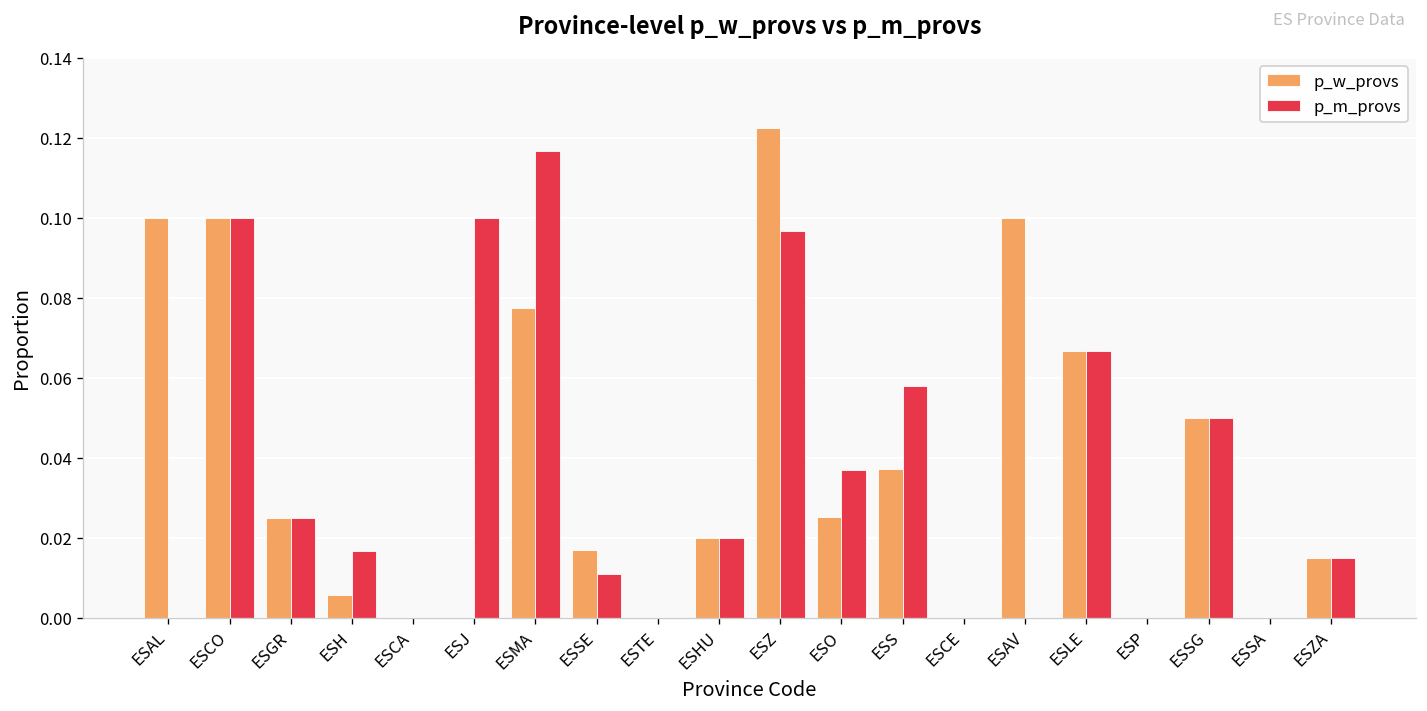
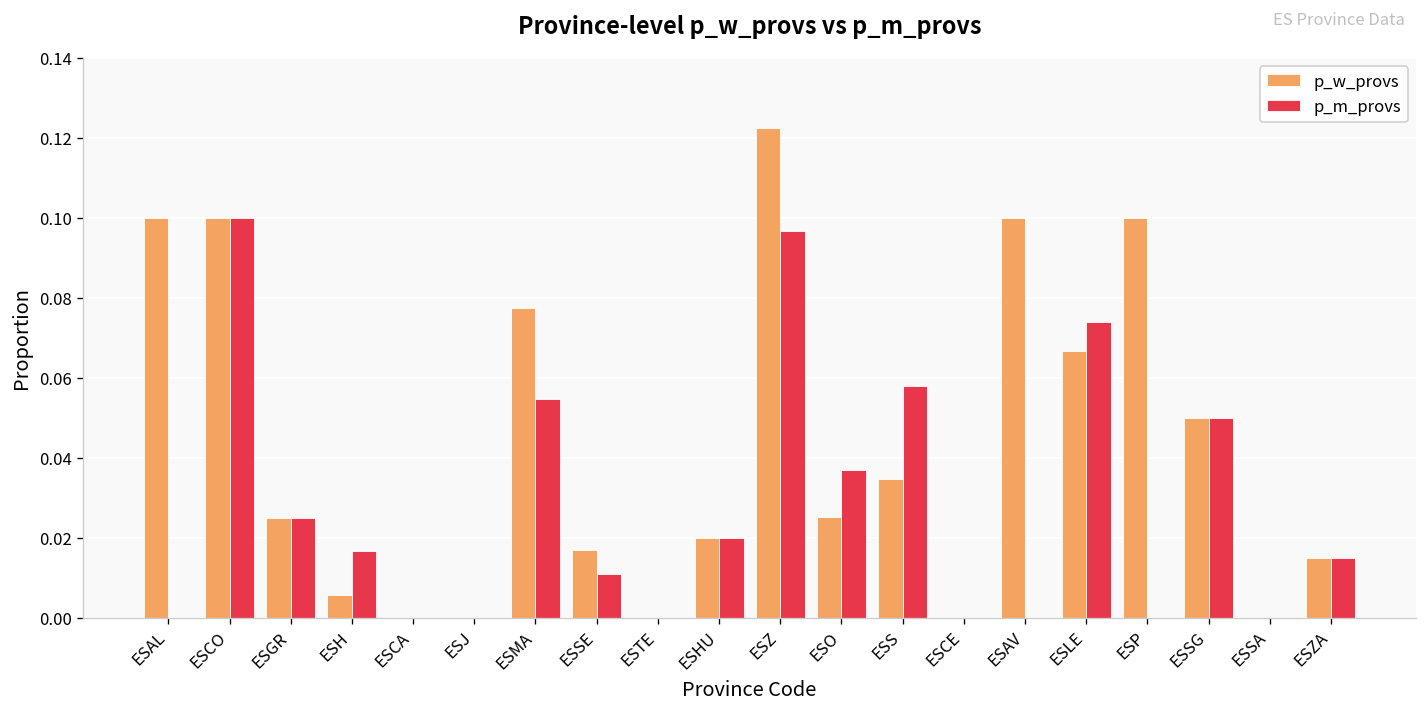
  {
    "p_w_provs": {
      "ESAL": 0.100,
      "ESCO": 0.100,
      "ESGR": 0.025,
      "ESH": 0.006,
      "ESCA": 0.000,
      "ESJ": 0.000,
      "ESMA": 0.077,
      "ESSE": 0.017,
      "ESTE": 0.000,
      "ESHU": 0.020,
      "ESZ": 0.123,
      "ESO": 0.025,
-     "ESS": 0.037,
+     "ESS": 0.035,
      "ESCE": 0.000,
      "ESAV": 0.100,
      "ESLE": 0.067,
-     "ESP": 0.0,
+     "ESP": 0.1,
      "ESSG": 0.050,
      "ESSA": 0.000,
      "ESZA": 0.015
    },
    "p_m_provs": {
      "ESAL": 0.000,
      "ESCO": 0.100,
      "ESGR": 0.025,
      "ESH": 0.017,
      "ESCA": 0.000,
-     "ESJ": 0.1,
-     "ESMA": 0.117,
+     "ESJ": 0.0,
+     "ESMA": 0.055,
      "ESSE": 0.011,
      "ESTE": 0.000,
      "ESHU": 0.020,
      "ESZ": 0.097,
      "ESO": 0.037,
      "ESS": 0.058,
      "ESCE": 0.000,
      "ESAV": 0.000,
-     "ESLE": 0.067,
+     "ESLE": 0.074,
      "ESP": 0.000,
      "ESSG": 0.050,
      "ESSA": 0.000,
      "ESZA": 0.015
    }
  }
